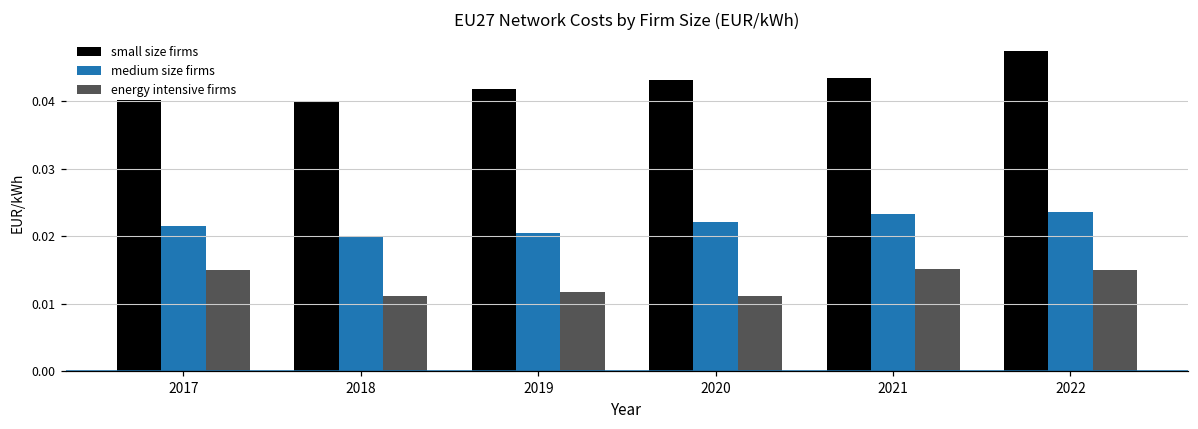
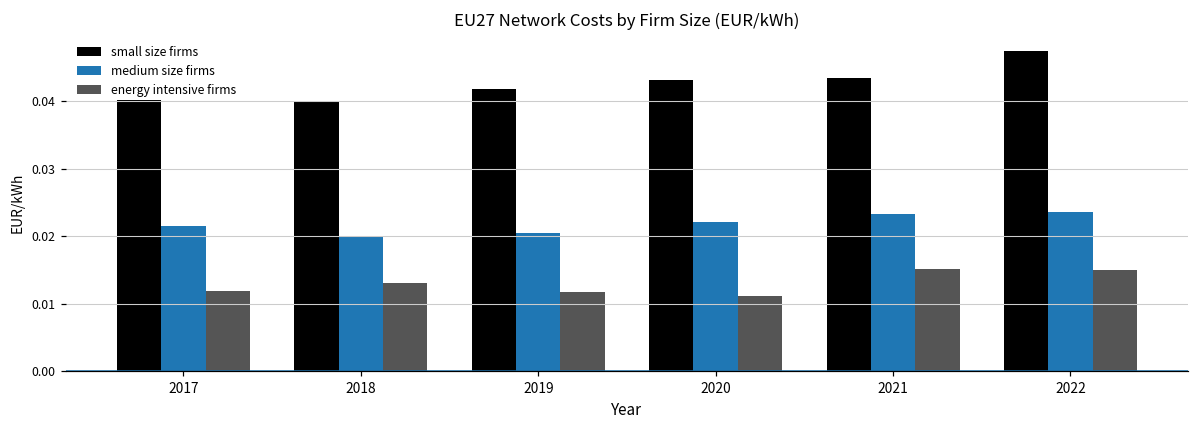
  {
    "small size firms": {
      "2017": 0.040,
      "2018": 0.040,
      "2019": 0.042,
      "2020": 0.043,
      "2021": 0.043,
      "2022": 0.048
    },
    "medium size firms": {
      "2017": 0.022,
      "2018": 0.020,
      "2019": 0.021,
      "2020": 0.022,
      "2021": 0.023,
      "2022": 0.024
    },
    "energy intensive firms": {
-     "2017": 0.015,
-     "2018": 0.011,
+     "2017": 0.012,
+     "2018": 0.013,
      "2019": 0.012,
      "2020": 0.011,
      "2021": 0.015,
      "2022": 0.015
    }
  }
